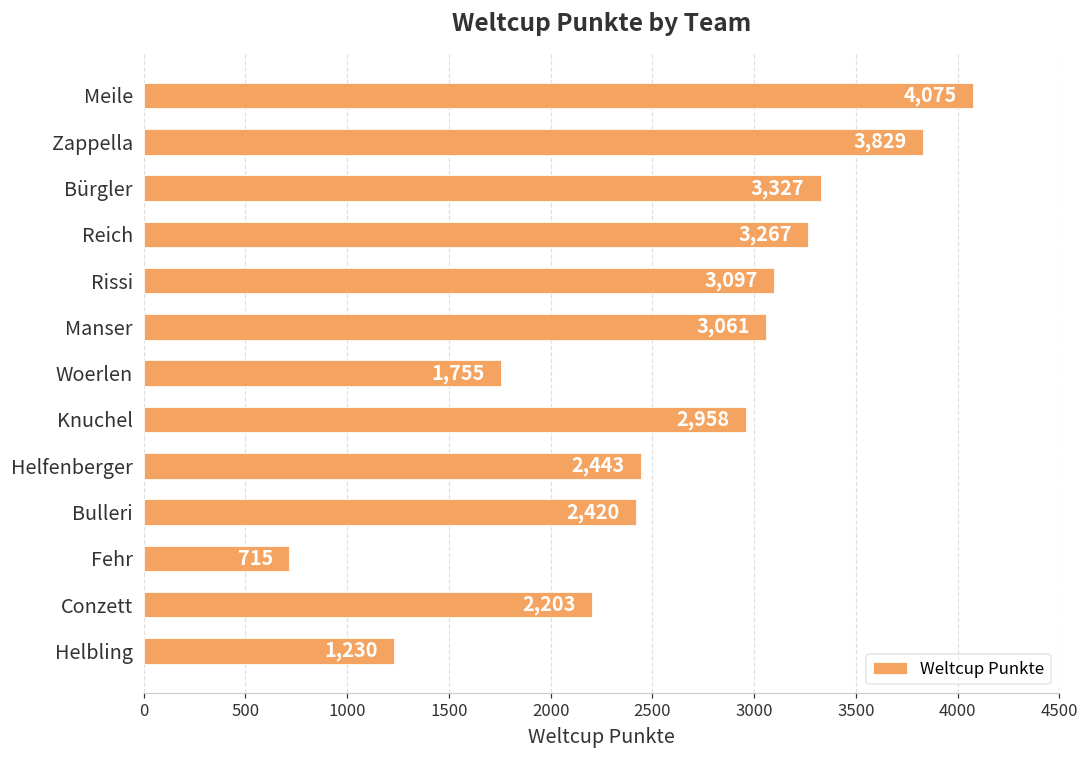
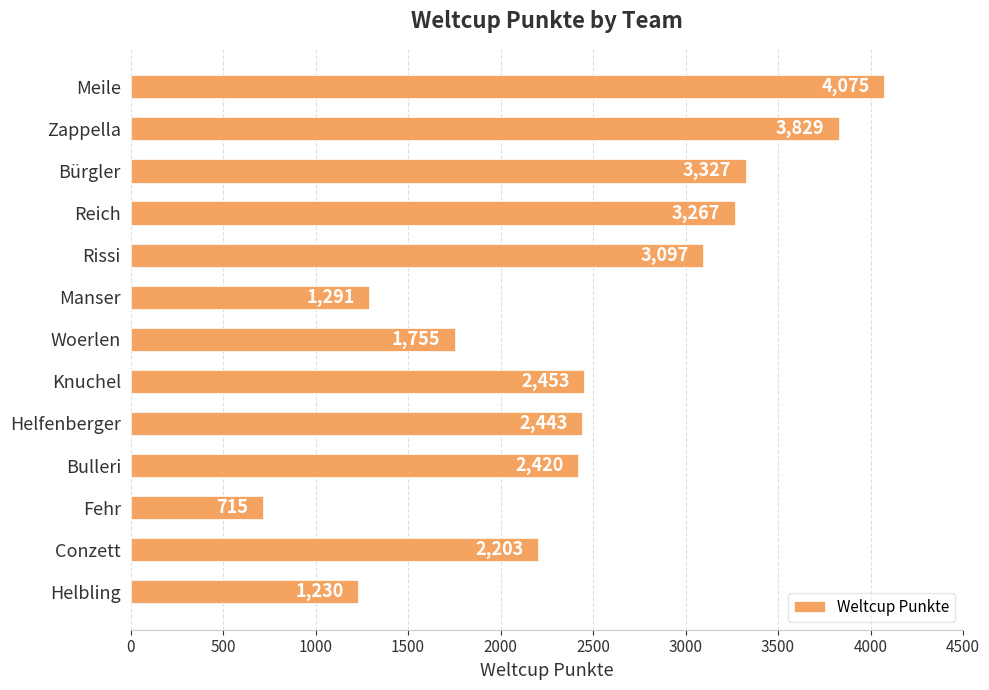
  {
    "Meile": "4,075",
    "Zappella": "3,829",
    "Bürgler": "3,327",
    "Reich": "3,267",
    "Rissi": "3,097",
-   "Manser": "3,061",
+   "Manser": "1,291",
    "Woerlen": "1,755",
-   "Knuchel": "2,958",
+   "Knuchel": "2,453",
    "Helfenberger": "2,443",
    "Bulleri": "2,420",
    "Fehr": "715",
    "Conzett": "2,203",
    "Helbling": "1,230"
  }
